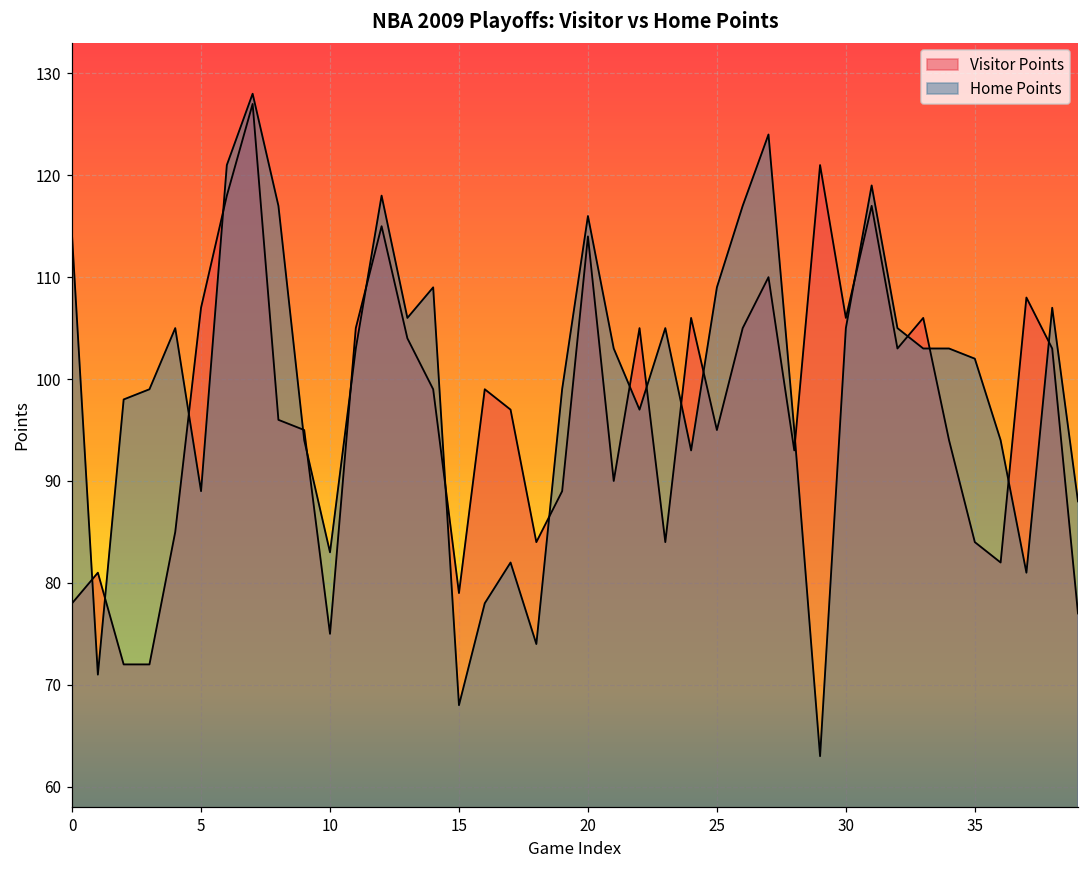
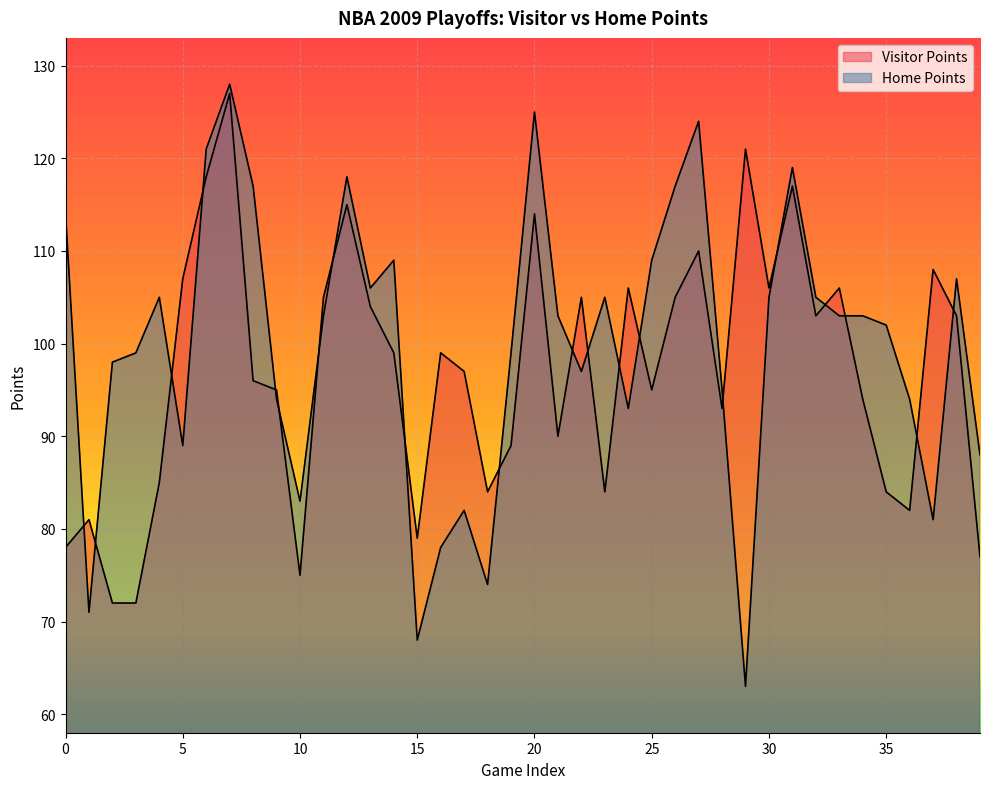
  {
    "Visitor Points": {
      "0": 78,
      "5": 107,
      "10": 75,
      "15": 79,
      "20": 114,
      "25": 95,
      "30": 106,
      "35": 84
    },
    "Home Points": {
      "0": 114,
      "5": 89,
      "10": 83,
      "15": 68,
-     "20": 116,
+     "20": 125,
      "25": 109,
      "30": 105,
      "35": 102
    }
  }
